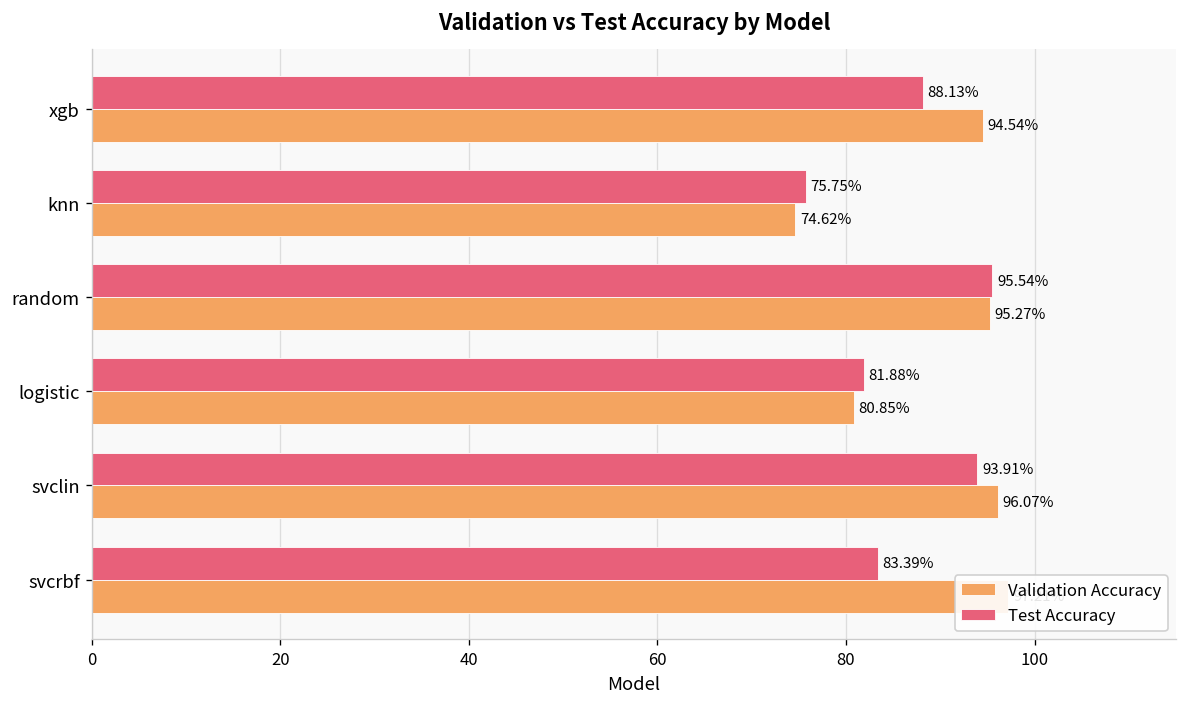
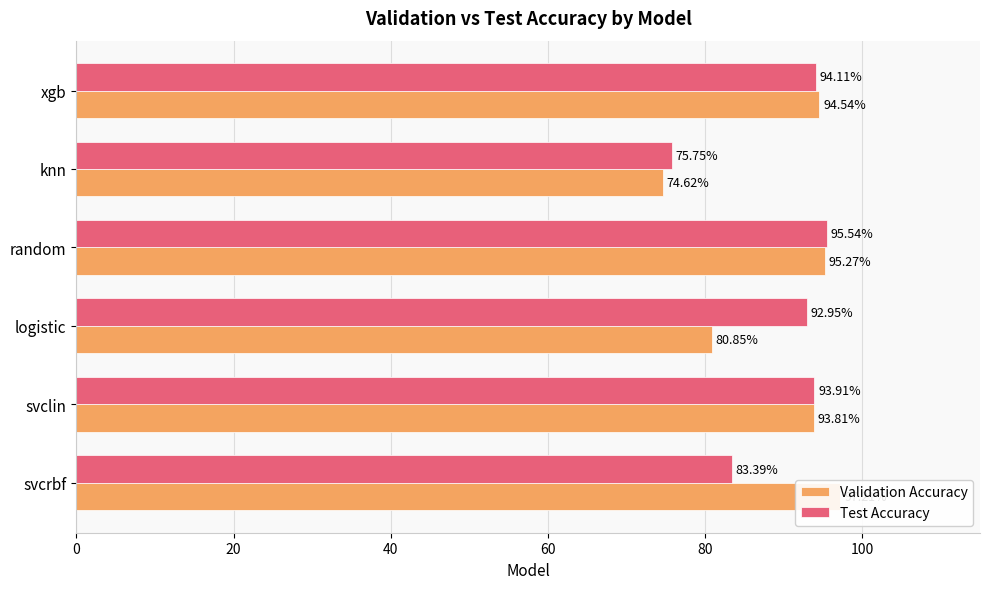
  {
    "Validation Accuracy": {
      "xgb": "94.54%",
      "knn": "74.62%",
      "random": "95.27%",
      "logistic": "80.85%",
-     "svclin": "96.07%"
+     "svclin": "93.81%"
    },
    "Test Accuracy": {
-     "xgb": "88.13%",
+     "xgb": "94.11%",
      "knn": "75.75%",
      "random": "95.54%",
-     "logistic": "81.88%",
+     "logistic": "92.95%",
      "svclin": "93.91%",
      "svcrbf": "83.39%"
    }
  }
